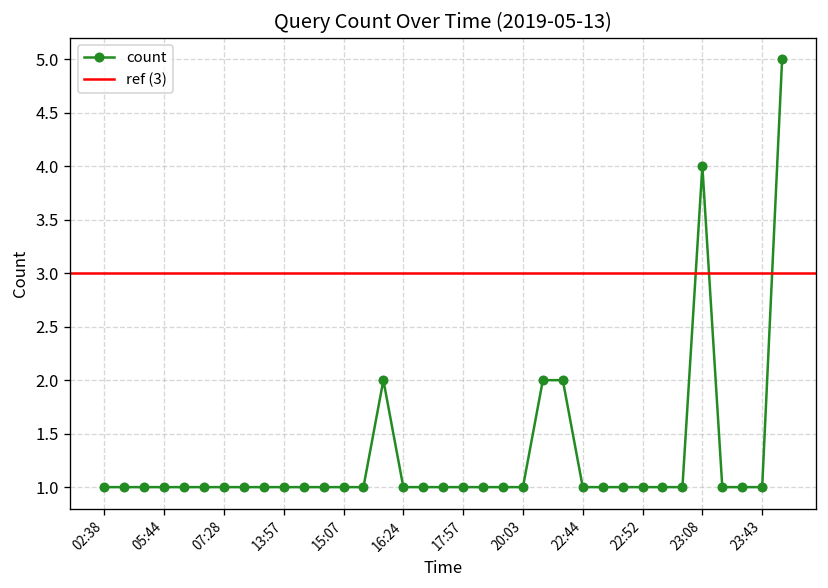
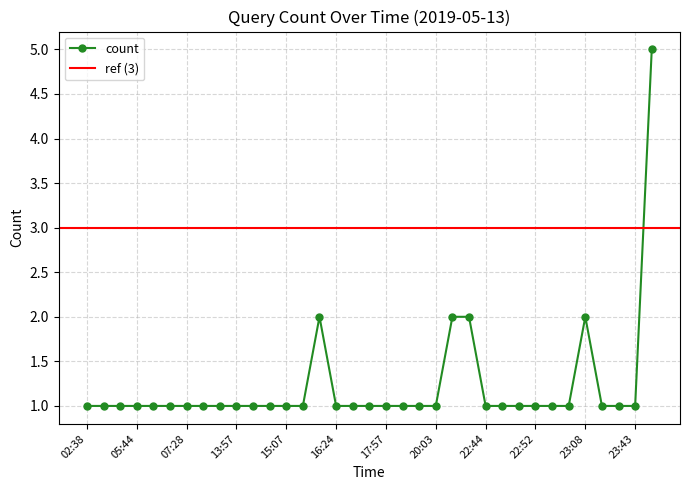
  {
    "02:38": 1,
    "05:44": 1,
    "07:28": 1,
    "13:57": 1,
    "15:07": 1,
    "16:24": 1,
    "17:57": 1,
    "20:03": 1,
    "22:44": 1,
    "22:52": 1,
-   "23:08": 4,
+   "23:08": 2,
    "23:43": 1
  }
